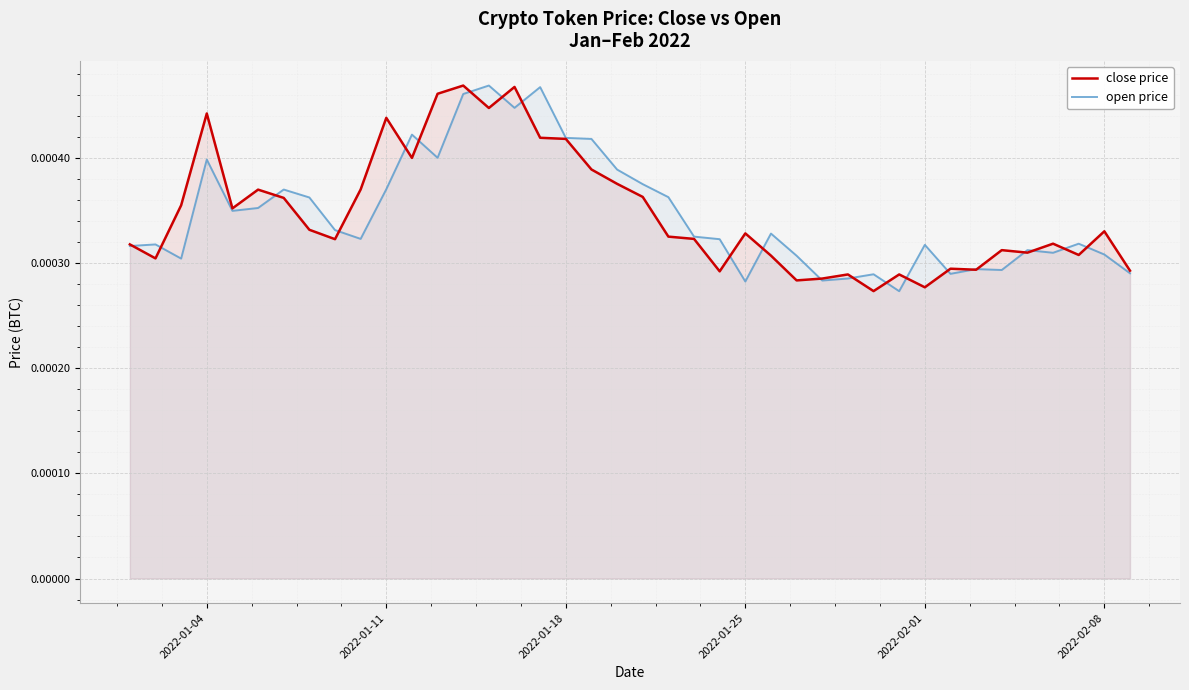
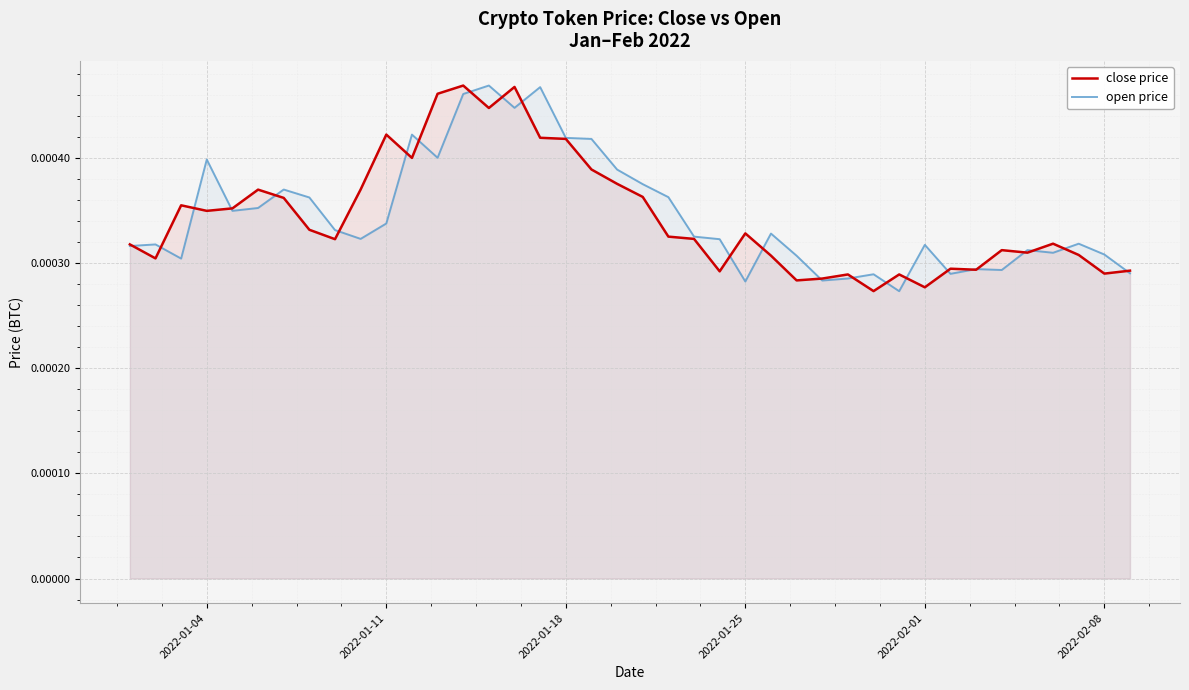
  {
    "close price": {
-     "2022-01-04": 0.000442,
-     "2022-01-11": 0.000438,
+     "2022-01-04": 0.000350,
+     "2022-01-11": 0.000422,
      "2022-01-25": 0.000328,
      "2022-02-01": 0.000277,
-     "2022-02-08": 0.000330
+     "2022-02-08": 0.000290
    },
    "open price": {
      "2022-01-04": 0.000399,
-     "2022-01-11": 0.000370,
+     "2022-01-11": 0.000338,
      "2022-01-25": 0.000283,
      "2022-02-01": 0.000317,
      "2022-02-08": 0.000308
    }
  }
